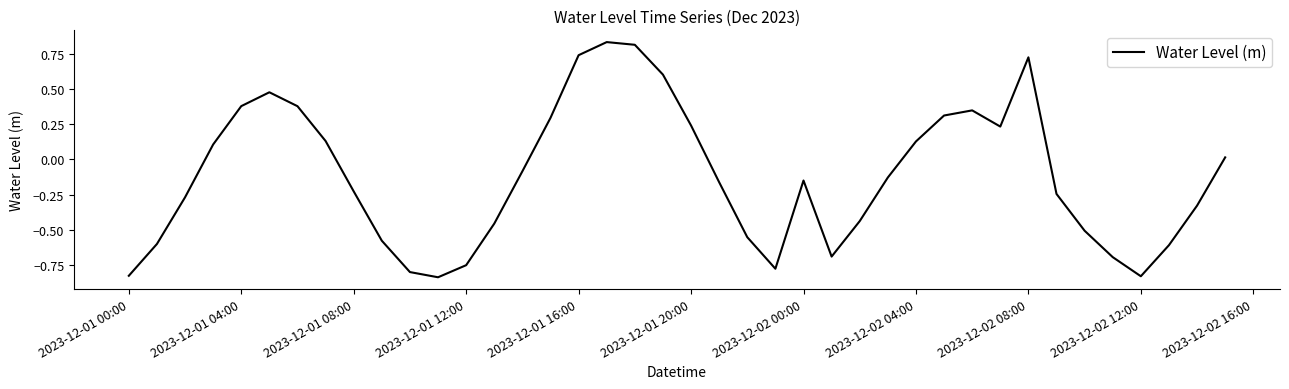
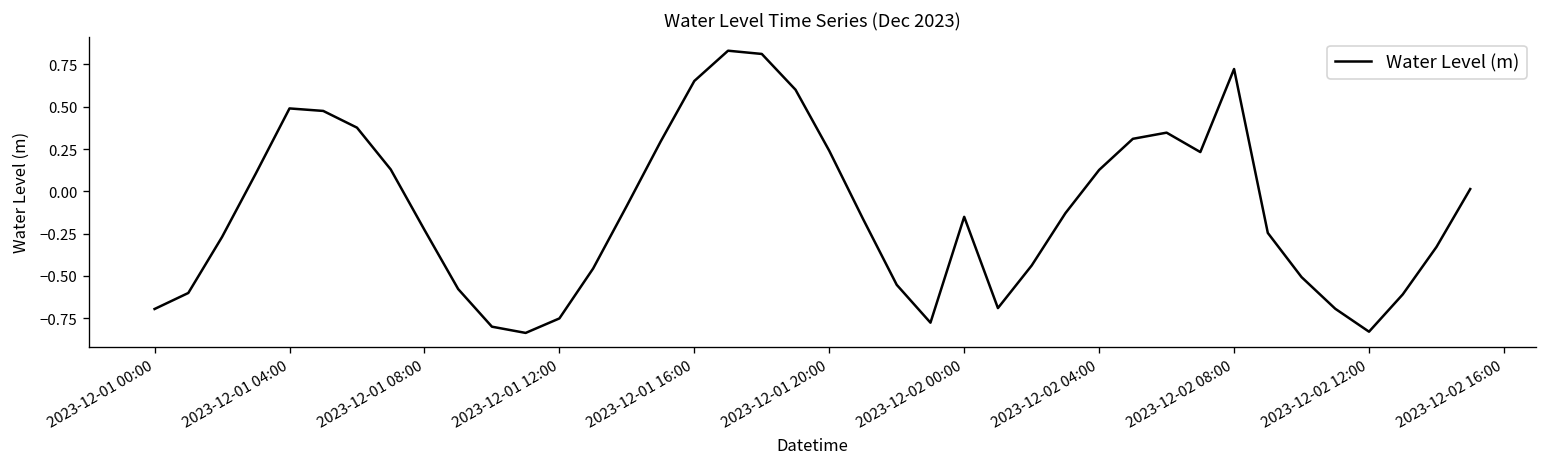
  {
-   "2023-12-01 00:00": -0.83,
-   "2023-12-01 04:00": 0.38,
+   "2023-12-01 00:00": -0.70,
+   "2023-12-01 04:00": 0.49,
    "2023-12-01 08:00": -0.23,
    "2023-12-01 12:00": -0.75,
-   "2023-12-01 16:00": 0.74,
+   "2023-12-01 16:00": 0.65,
    "2023-12-01 20:00": 0.24,
    "2023-12-02 00:00": -0.15,
    "2023-12-02 04:00": 0.13,
    "2023-12-02 08:00": 0.72,
    "2023-12-02 12:00": -0.83
  }
